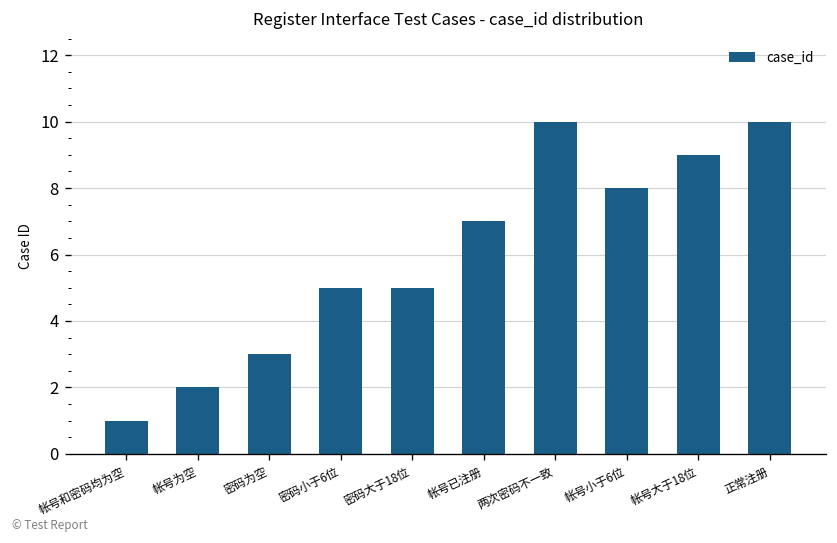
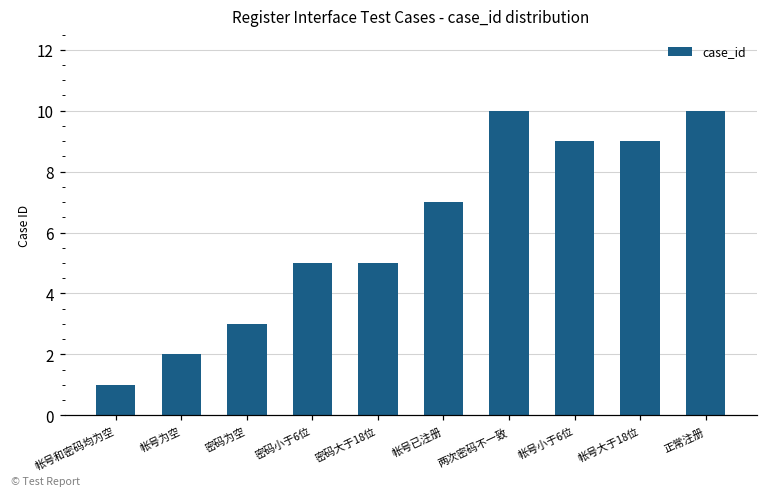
  {
    "帐号和密码均为空": 1,
    "帐号为空": 2,
    "密码为空": 3,
    "密码小于6位": 5,
    "密码大于18位": 5,
    "帐号已注册": 7,
    "两次密码不一致": 10,
-   "帐号小于6位": 8,
+   "帐号小于6位": 9,
    "帐号大于18位": 9,
    "正常注册": 10
  }
